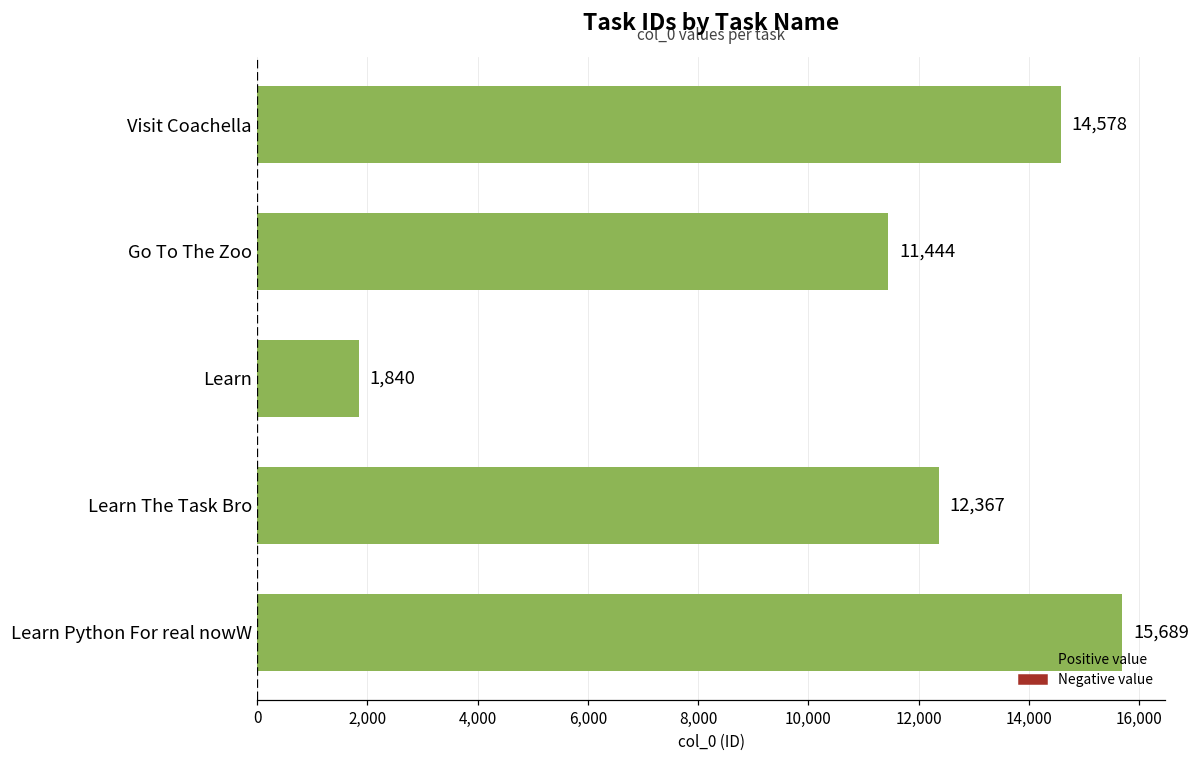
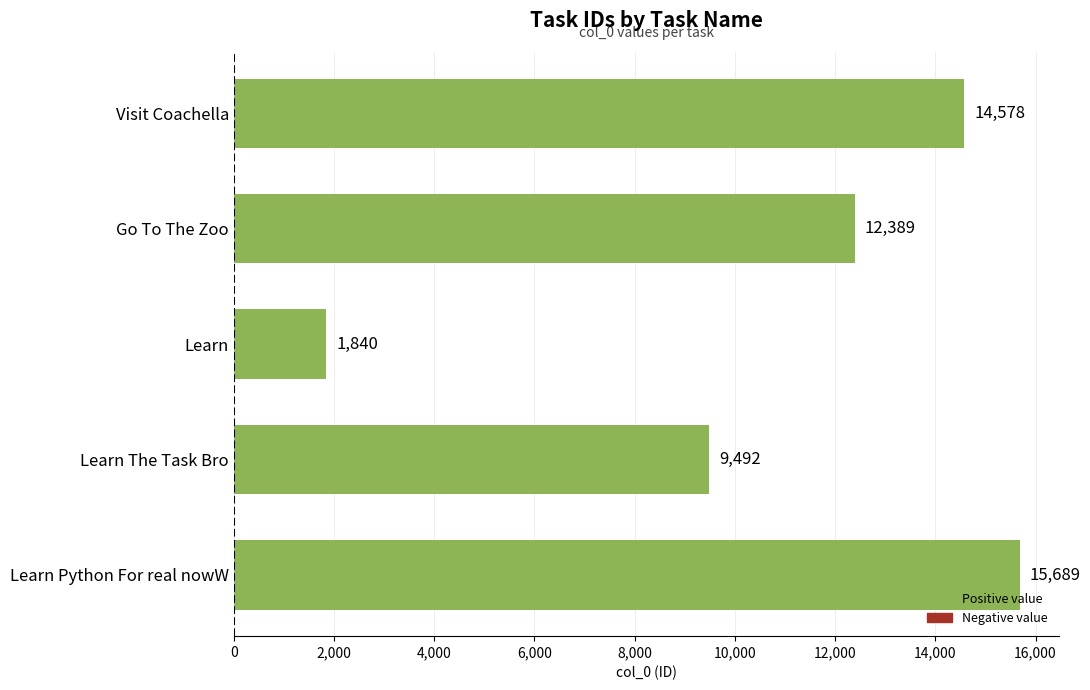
  {
    "Visit Coachella": "14,578",
-   "Go To The Zoo": "11,444",
+   "Go To The Zoo": "12,389",
    "Learn": "1,840",
-   "Learn The Task Bro": "12,367",
+   "Learn The Task Bro": "9,492",
    "Learn Python For real nowW": "15,689"
  }
